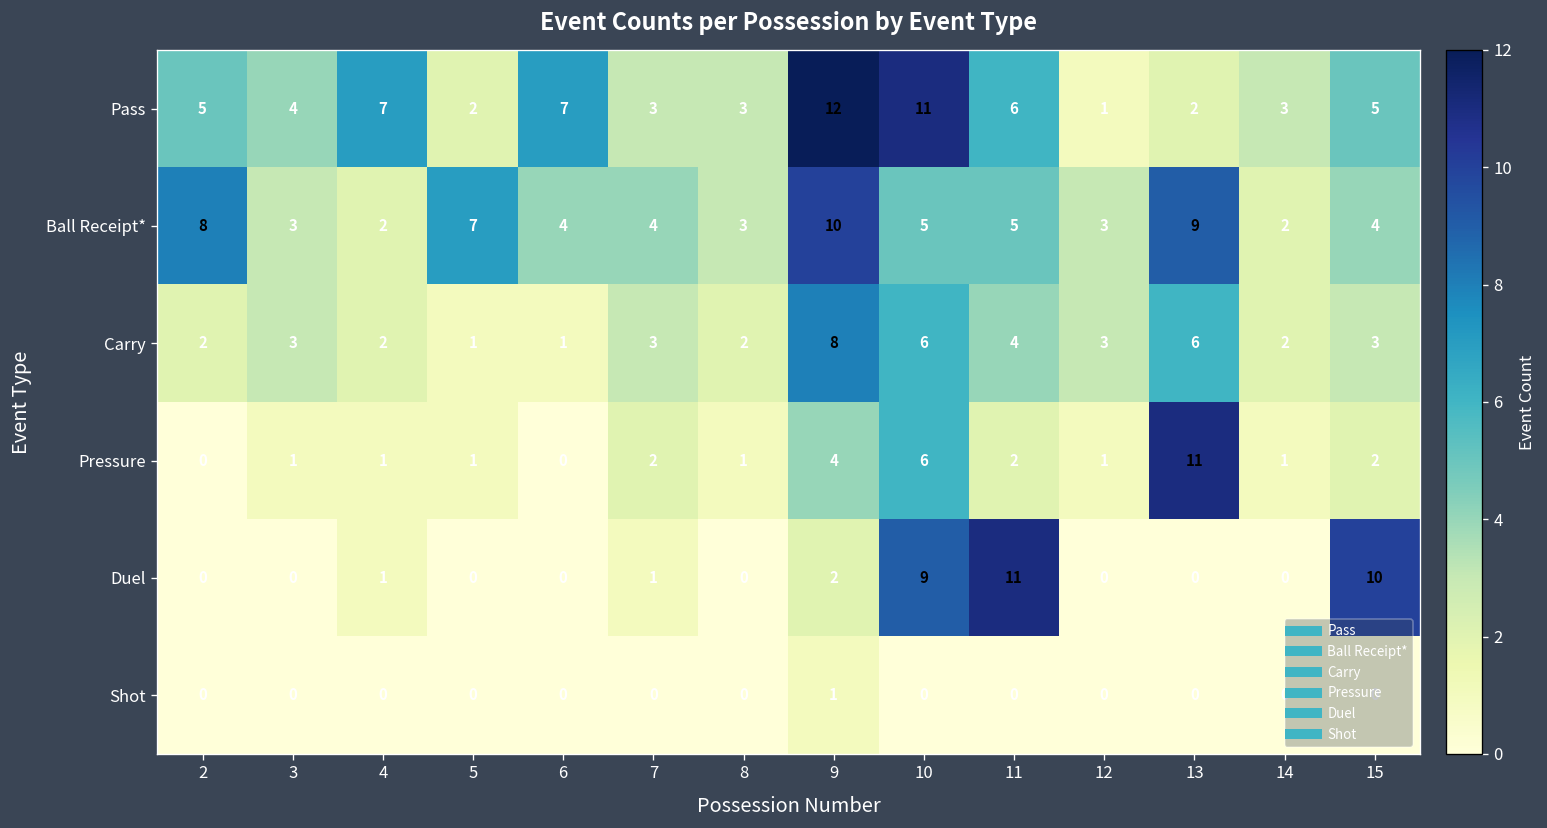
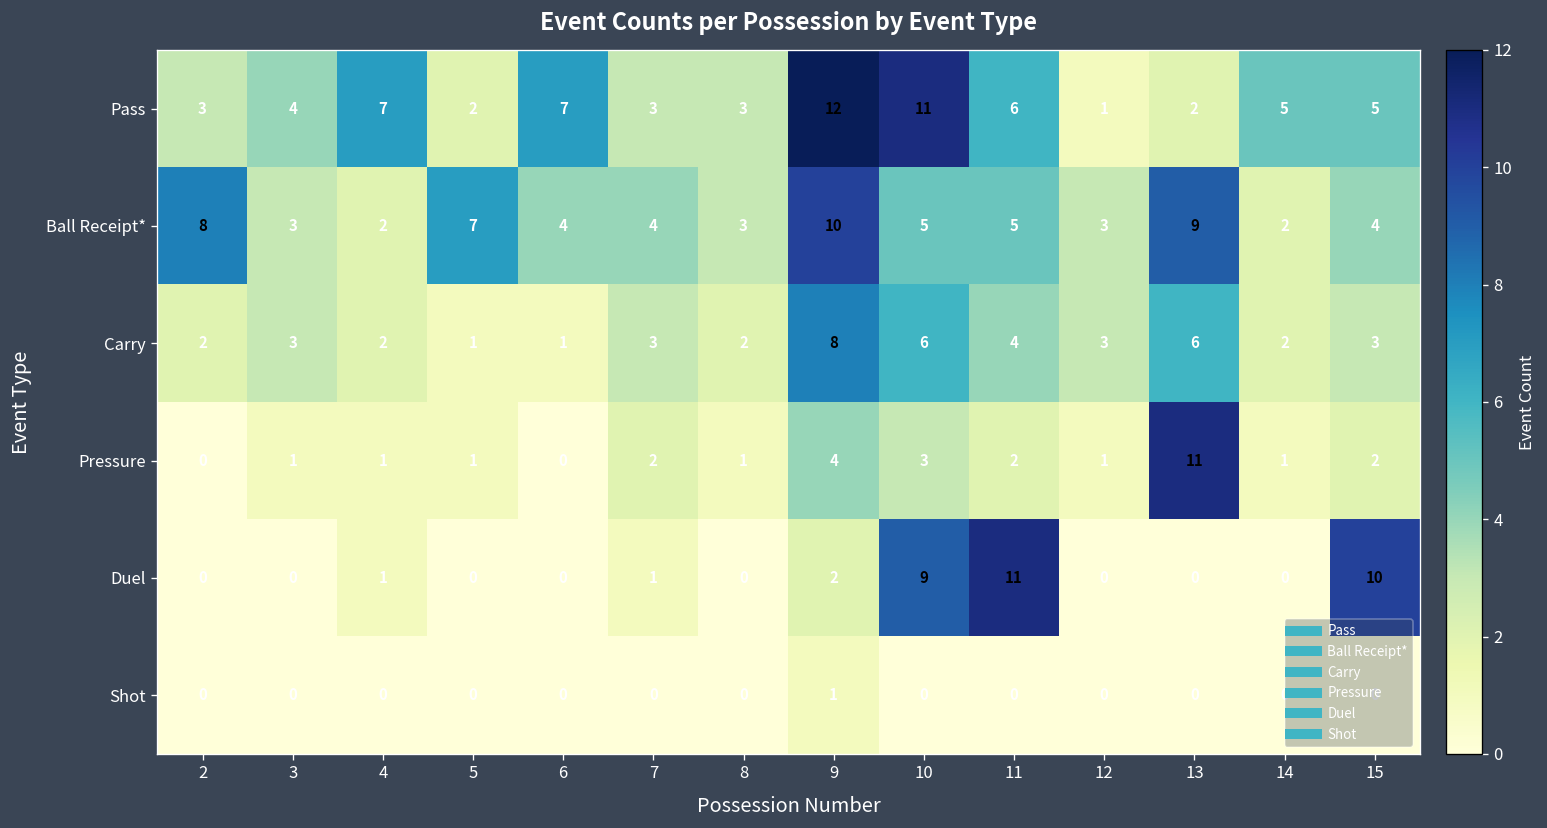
  {
    "Pass": {
-     "2": 5,
+     "2": 3,
      "3": 4,
      "4": 7,
      "5": 2,
      "6": 7,
      "7": 3,
      "8": 3,
      "9": 12,
      "10": 11,
      "11": 6,
      "12": 1,
      "13": 2,
-     "14": 3,
+     "14": 5,
      "15": 5
    },
    "Ball Receipt*": {
      "2": 8,
      "3": 3,
      "4": 2,
      "5": 7,
      "6": 4,
      "7": 4,
      "8": 3,
      "9": 10,
      "10": 5,
      "11": 5,
      "12": 3,
      "13": 9,
      "14": 2,
      "15": 4
    },
    "Carry": {
      "2": 2,
      "3": 3,
      "4": 2,
      "5": 1,
      "6": 1,
      "7": 3,
      "8": 2,
      "9": 8,
      "10": 6,
      "11": 4,
      "12": 3,
      "13": 6,
      "14": 2,
      "15": 3
    },
    "Pressure": {
      "3": 1,
      "4": 1,
      "5": 1,
      "7": 2,
      "8": 1,
      "9": 4,
-     "10": 6,
+     "10": 3,
      "11": 2,
      "12": 1,
      "13": 11,
      "14": 1,
      "15": 2
    },
    "Duel": {
      "4": 1,
      "7": 1,
      "9": 2,
      "10": 9,
      "11": 11,
      "15": 10
    },
    "Shot": {
      "9": 1
    }
  }
